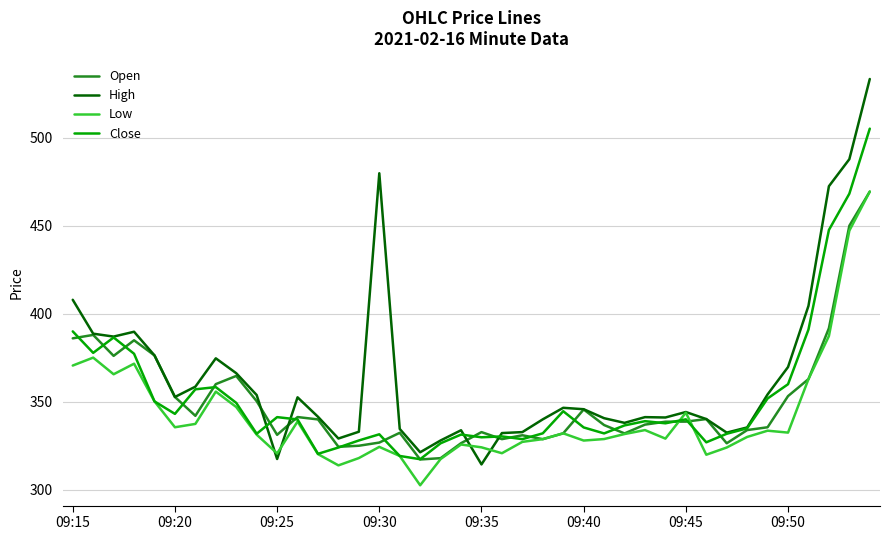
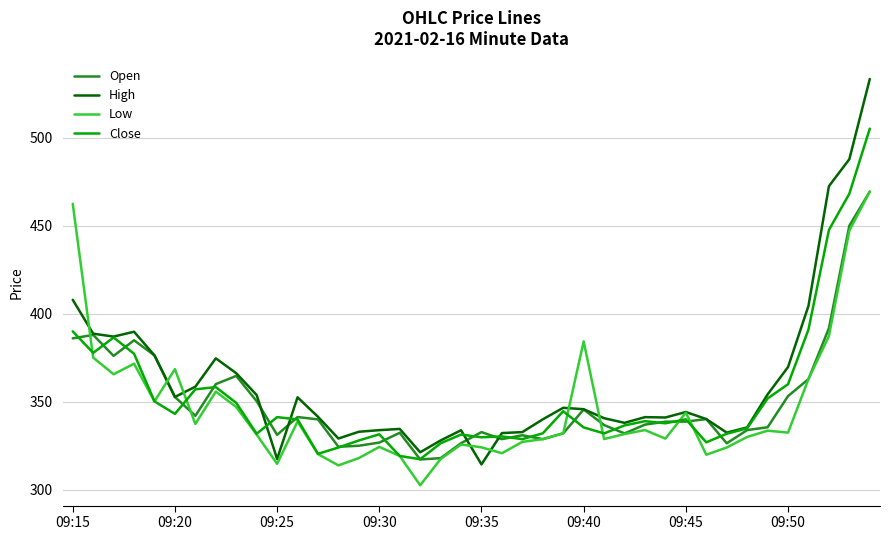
  {
    "High": {
      "09:15": 408,
      "09:25": 317,
-     "09:30": 480,
+     "09:30": 334,
      "09:35": 314,
      "09:50": 370
    },
    "Low": {
-     "09:15": 371,
-     "09:20": 336,
-     "09:25": 321,
+     "09:15": 462,
+     "09:20": 369,
+     "09:25": 315,
      "09:30": 324,
      "09:35": 324,
-     "09:40": 328,
+     "09:40": 384,
      "09:50": 332
    }
  }
